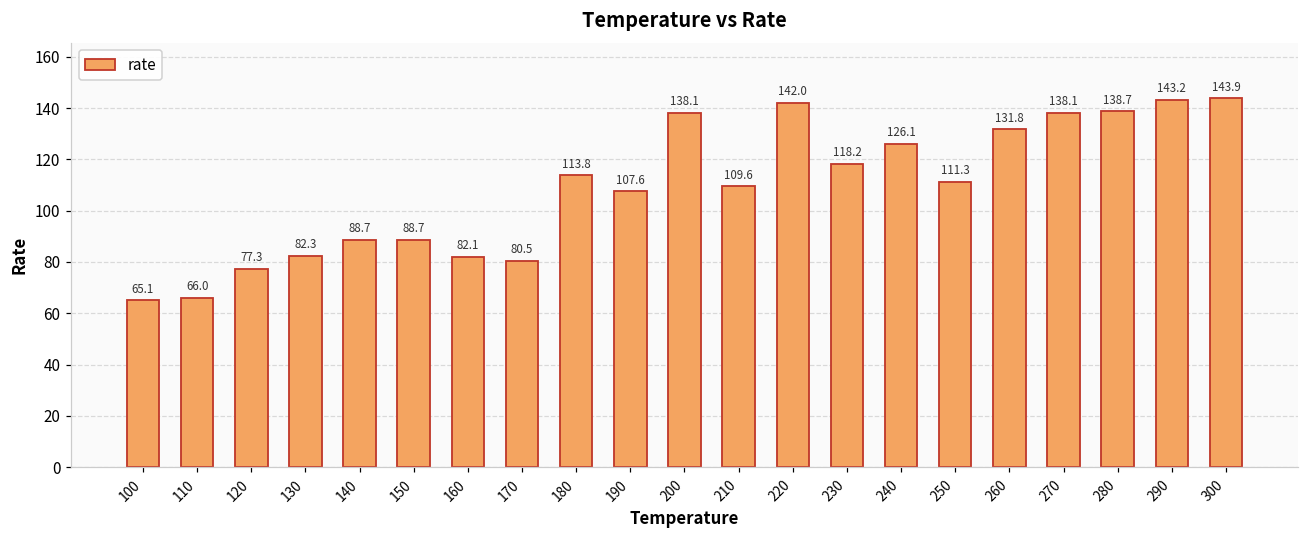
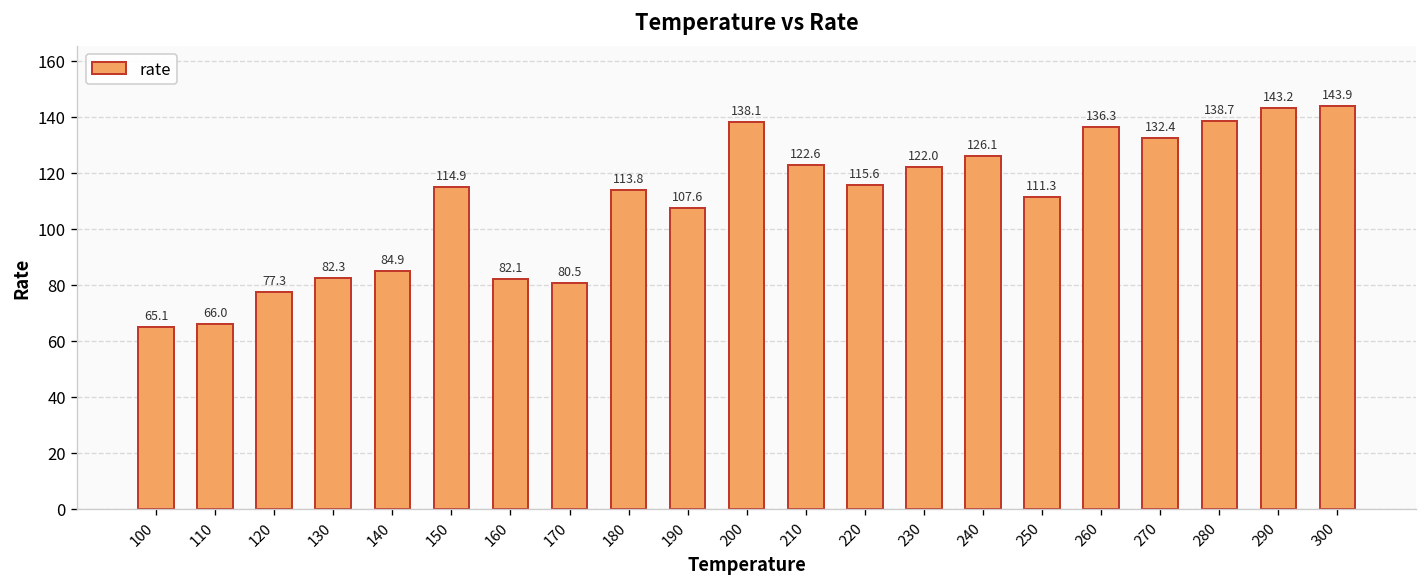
  {
    "100": 65.1,
    "110": 66.0,
    "120": 77.3,
    "130": 82.3,
-   "140": 88.7,
-   "150": 88.7,
+   "140": 84.9,
+   "150": 114.9,
    "160": 82.1,
    "170": 80.5,
    "180": 113.8,
    "190": 107.6,
    "200": 138.1,
-   "210": 109.6,
-   "220": 142.0,
-   "230": 118.2,
+   "210": 122.6,
+   "220": 115.6,
+   "230": 122.0,
    "240": 126.1,
    "250": 111.3,
-   "260": 131.8,
-   "270": 138.1,
+   "260": 136.3,
+   "270": 132.4,
    "280": 138.7,
    "290": 143.2,
    "300": 143.9
  }
